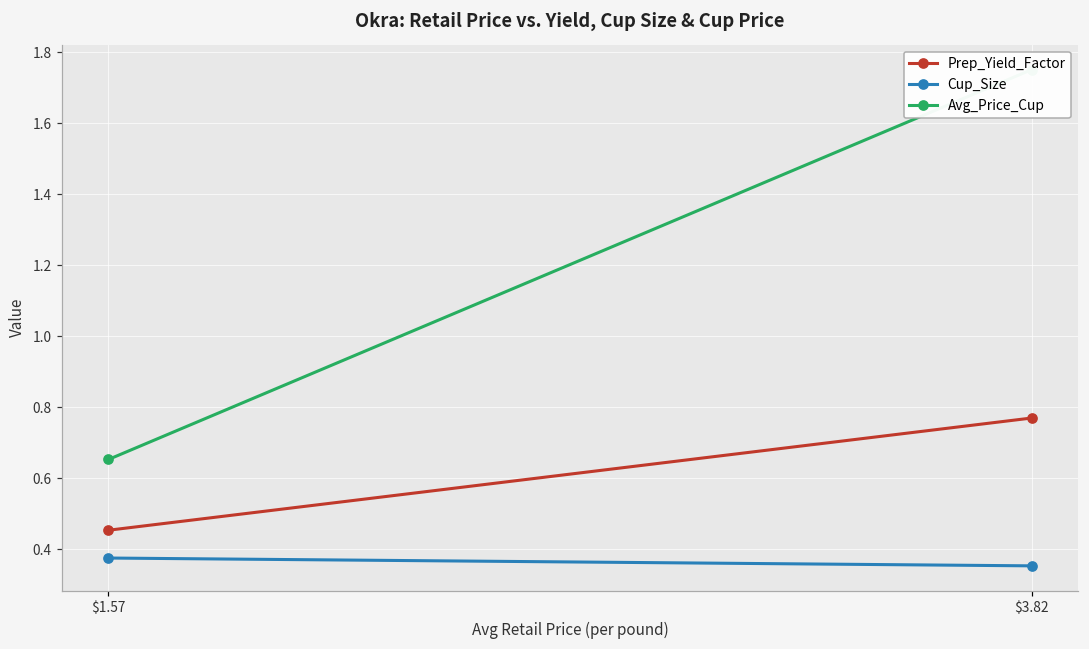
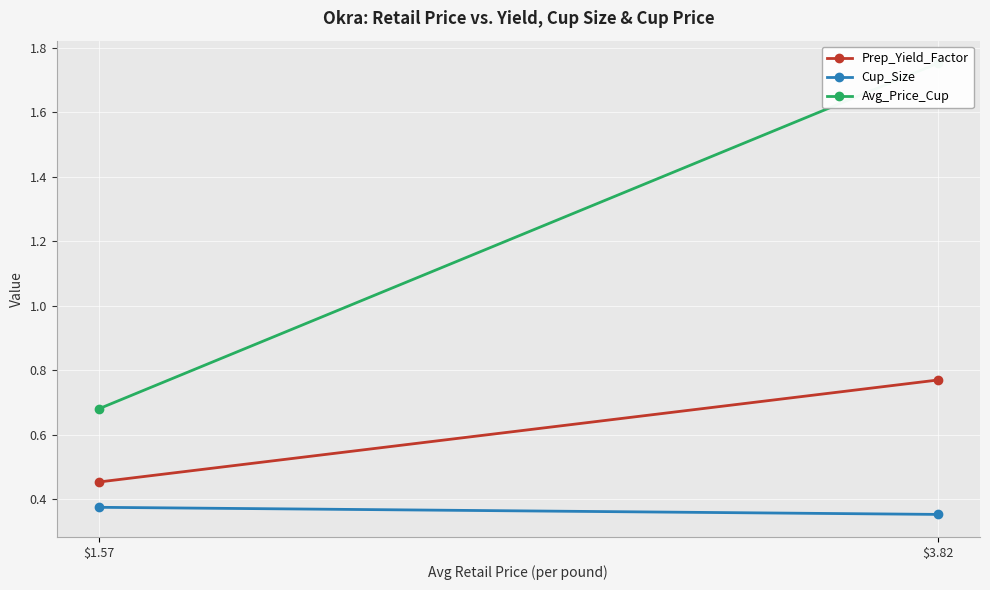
  {
    "Prep_Yield_Factor": {
      "$1.57": 0.45,
      "$3.82": 0.77
    },
    "Cup_Size": {
      "$1.57": 0.37,
      "$3.82": 0.35
    },
    "Avg_Price_Cup": {
-     "$1.57": 0.65
+     "$1.57": 0.68
    }
  }
